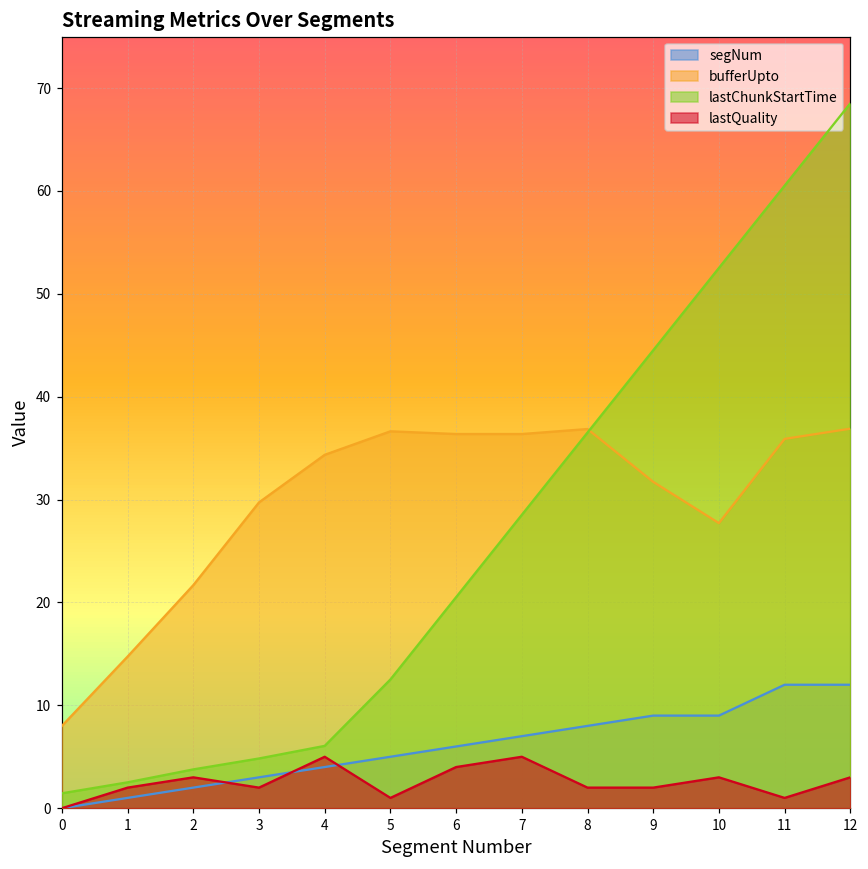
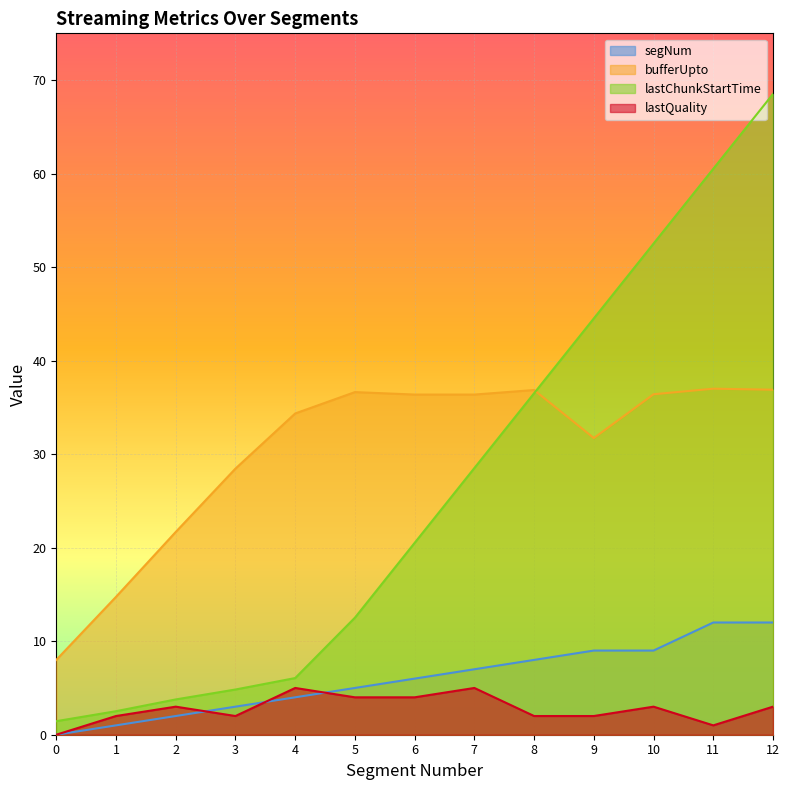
  {
    "segNum": {
      "1": 1,
      "2": 2,
      "3": 3,
      "4": 4,
      "5": 5,
      "6": 6,
      "7": 7,
      "8": 8,
      "9": 9,
      "10": 9,
      "11": 12,
      "12": 12
    },
    "bufferUpto": {
      "0": 8,
      "1": 15,
      "2": 22,
-     "3": 30,
+     "3": 28,
      "4": 34,
      "5": 37,
      "6": 36,
      "7": 36,
      "8": 37,
      "9": 32,
-     "10": 28,
-     "11": 36,
+     "10": 36,
+     "11": 37,
      "12": 37
    },
    "lastChunkStartTime": {
      "0": 1,
      "1": 3,
      "2": 4,
      "3": 5,
      "4": 6,
      "5": 13,
      "6": 21,
      "7": 29,
      "8": 37,
      "9": 45,
      "10": 53,
      "11": 61,
      "12": 69
    },
    "lastQuality": {
      "1": 2,
      "2": 3,
      "3": 2,
      "4": 5,
-     "5": 1,
+     "5": 4,
      "6": 4,
      "7": 5,
      "8": 2,
      "9": 2,
      "10": 3,
      "11": 1,
      "12": 3
    }
  }
